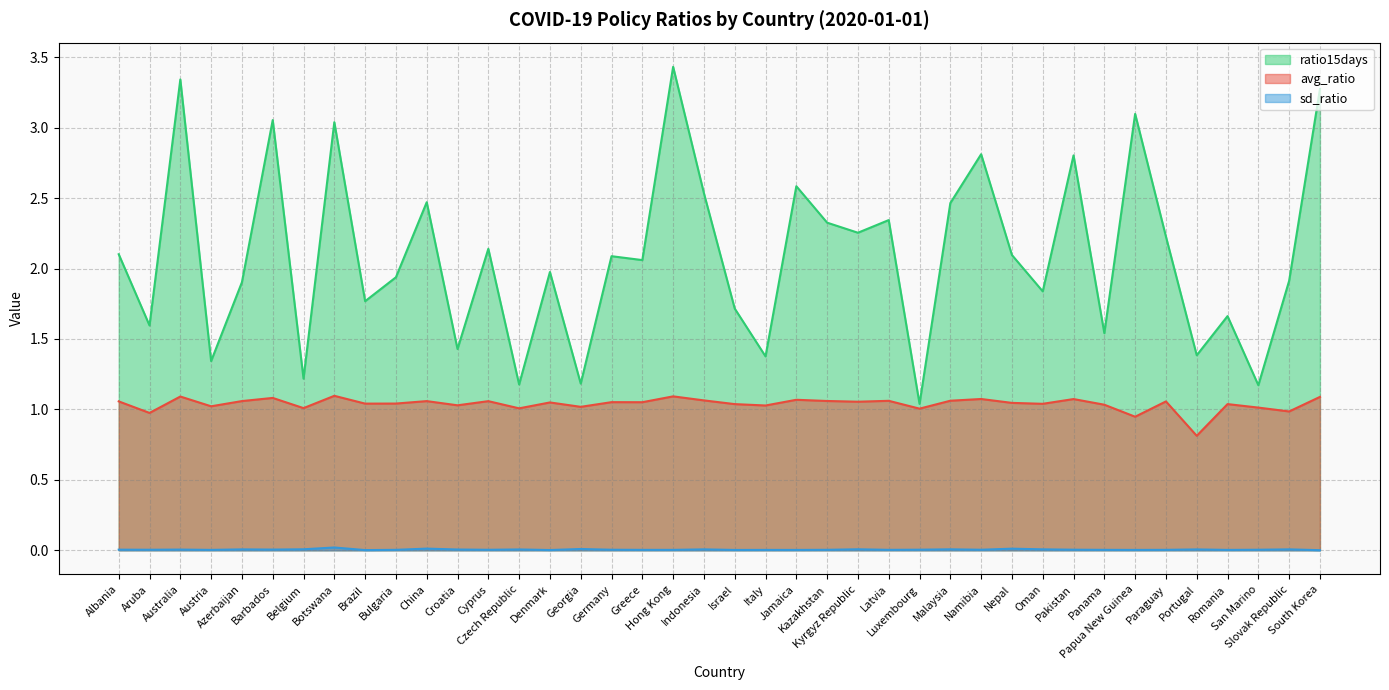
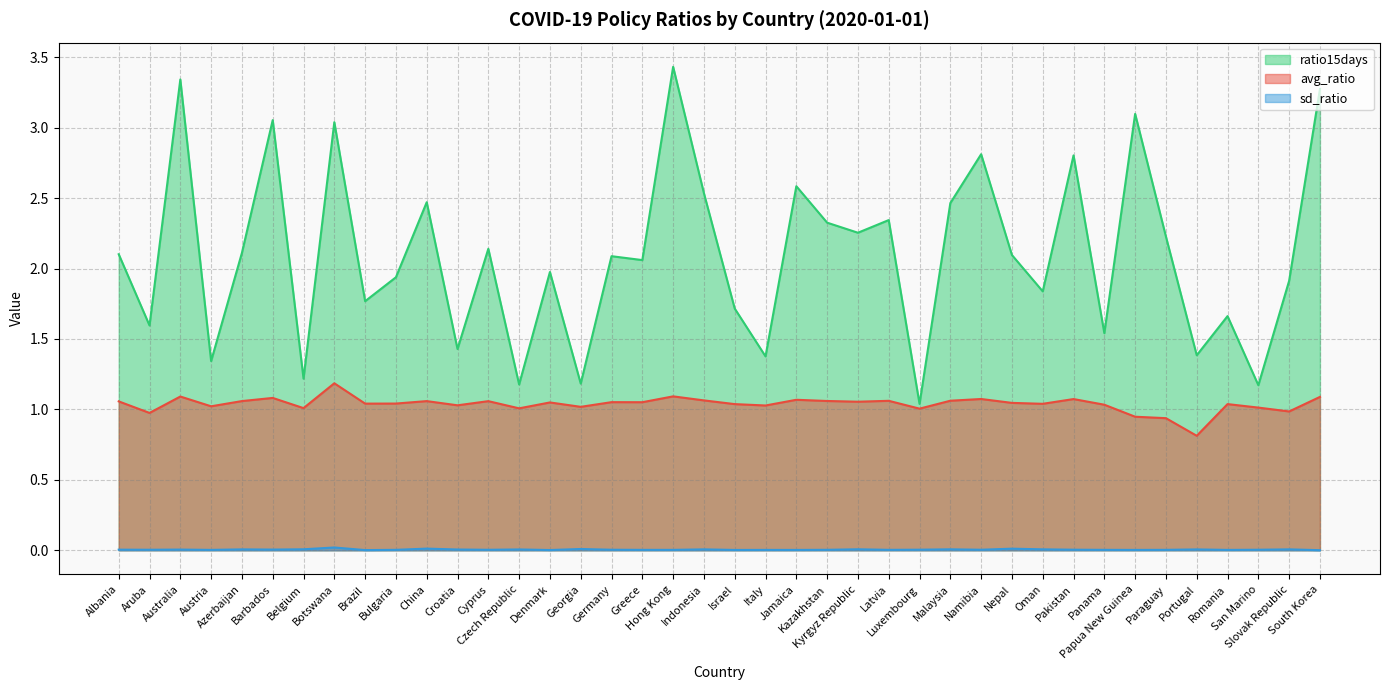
  {
    "ratio15days": {
      "Albania": 2.10,
      "Aruba": 1.60,
      "Australia": 3.34,
      "Austria": 1.34,
-     "Azerbaijan": 1.90,
+     "Azerbaijan": 2.11,
      "Barbados": 3.05,
      "Belgium": 1.22,
      "Botswana": 3.04,
      "Brazil": 1.77,
      "Bulgaria": 1.94,
      "China": 2.47,
      "Croatia": 1.43,
      "Cyprus": 2.14,
      "Czech Republic": 1.18,
      "Denmark": 1.98,
      "Georgia": 1.18,
      "Germany": 2.09,
      "Greece": 2.06,
      "Hong Kong": 3.43,
      "Indonesia": 2.53,
      "Israel": 1.72,
      "Italy": 1.38,
      "Jamaica": 2.58,
      "Kazakhstan": 2.33,
      "Kyrgyz Republic": 2.25,
      "Latvia": 2.34,
      "Luxembourg": 1.04,
      "Malaysia": 2.46,
      "Namibia": 2.81,
      "Nepal": 2.10,
      "Oman": 1.84,
      "Pakistan": 2.80,
      "Panama": 1.54,
      "Papua New Guinea": 3.10,
      "Paraguay": 2.23,
      "Portugal": 1.38,
      "Romania": 1.66,
      "San Marino": 1.17,
      "Slovak Republic": 1.91
    },
    "avg_ratio": {
      "Albania": 1.06,
      "Aruba": 0.97,
      "Australia": 1.09,
      "Austria": 1.02,
      "Azerbaijan": 1.06,
      "Barbados": 1.08,
      "Belgium": 1.01,
-     "Botswana": 1.10,
+     "Botswana": 1.19,
      "Brazil": 1.04,
      "Bulgaria": 1.04,
      "China": 1.06,
      "Croatia": 1.03,
      "Cyprus": 1.06,
      "Czech Republic": 1.01,
      "Denmark": 1.05,
      "Georgia": 1.02,
      "Germany": 1.05,
      "Greece": 1.05,
      "Hong Kong": 1.09,
      "Indonesia": 1.06,
      "Israel": 1.04,
      "Italy": 1.03,
      "Jamaica": 1.07,
      "Kazakhstan": 1.06,
      "Kyrgyz Republic": 1.05,
      "Latvia": 1.06,
      "Luxembourg": 1.01,
      "Malaysia": 1.06,
      "Namibia": 1.07,
      "Nepal": 1.05,
      "Oman": 1.04,
      "Pakistan": 1.07,
      "Panama": 1.03,
      "Papua New Guinea": 0.95,
-     "Paraguay": 1.06,
+     "Paraguay": 0.94,
      "Portugal": 0.81,
      "Romania": 1.04,
      "San Marino": 1.01,
      "Slovak Republic": 0.99,
      "South Korea": 1.09
    },
    "sd_ratio": {
      "Albania": 0.00,
      "Aruba": 0.00,
      "Australia": 0.00,
      "Austria": 0.00,
      "Azerbaijan": 0.01,
      "Barbados": 0.00,
      "Belgium": 0.01,
      "Botswana": 0.02,
      "Brazil": 0.00,
      "Bulgaria": 0.00,
      "China": 0.01,
      "Croatia": 0.01,
      "Cyprus": 0.00,
      "Czech Republic": 0.01,
      "Denmark": 0.00,
      "Georgia": 0.01,
      "Germany": 0.00,
      "Greece": 0.00,
      "Hong Kong": 0.00,
      "Indonesia": 0.01,
      "Israel": 0.00,
      "Italy": 0.00,
      "Jamaica": 0.00,
      "Kazakhstan": 0.00,
      "Kyrgyz Republic": 0.01,
      "Latvia": 0.00,
      "Luxembourg": 0.00,
      "Malaysia": 0.01,
      "Namibia": 0.00,
      "Nepal": 0.01,
      "Oman": 0.01,
      "Pakistan": 0.00,
      "Panama": 0.00,
      "Papua New Guinea": 0.00,
      "Paraguay": 0.00,
      "Portugal": 0.01,
      "Romania": 0.00,
      "San Marino": 0.00,
      "Slovak Republic": 0.01,
      "South Korea": 0.00
    }
  }
